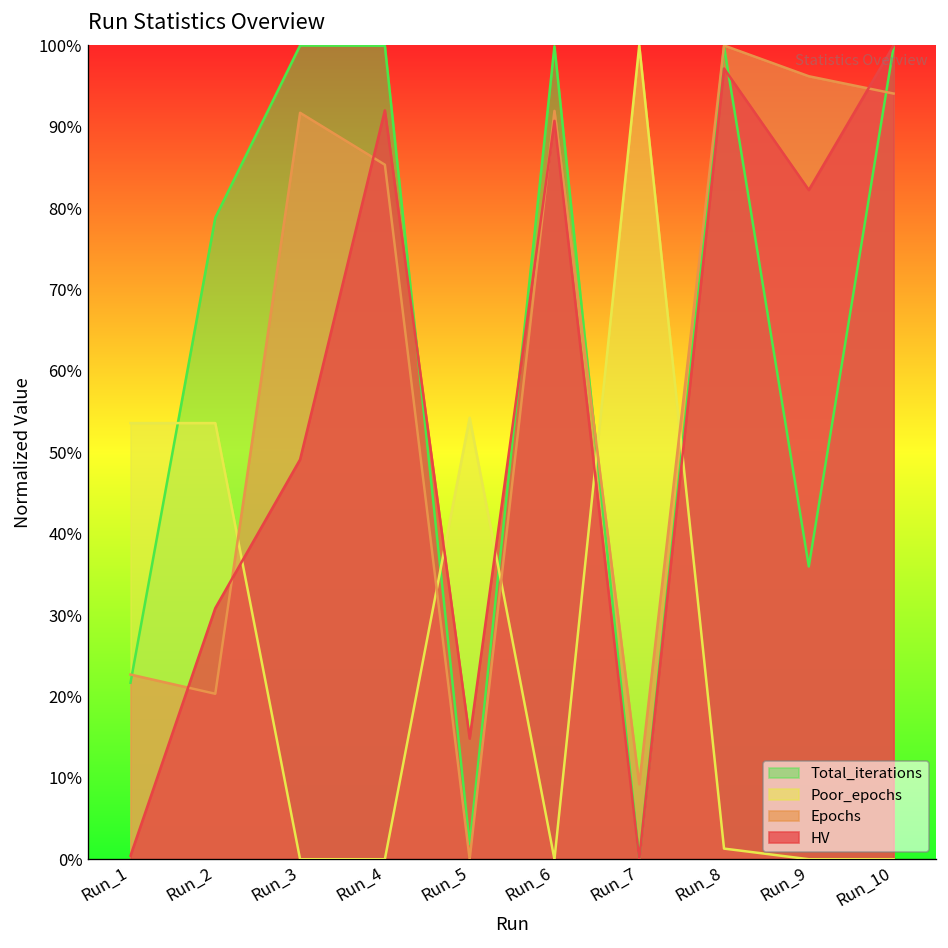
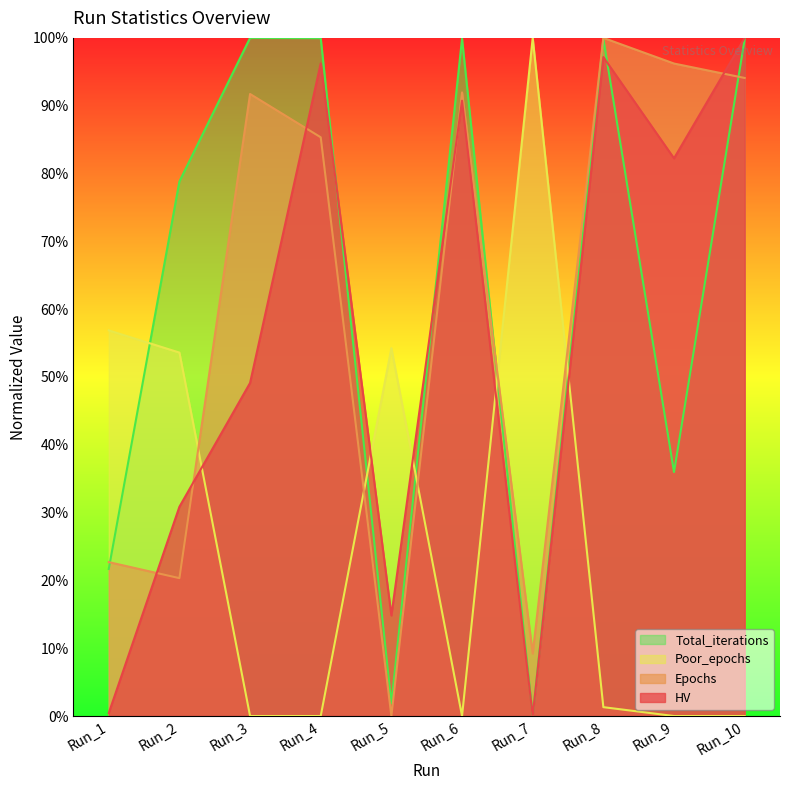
  {
    "Total_iterations": {
      "Run_1": "22%",
      "Run_2": "79%",
      "Run_3": "100%",
      "Run_4": "100%",
      "Run_5": "2%",
      "Run_6": "100%",
      "Run_9": "36%"
    },
    "Poor_epochs": {
-     "Run_1": "54%",
+     "Run_1": "57%",
      "Run_2": "54%",
      "Run_3": "0%",
      "Run_4": "0%",
      "Run_5": "54%",
      "Run_6": "0%",
      "Run_7": "100%",
      "Run_8": "1%",
      "Run_9": "0%",
      "Run_10": "0%"
    },
    "Epochs": {
      "Run_1": "23%",
      "Run_2": "20%",
      "Run_3": "92%",
      "Run_4": "85%",
      "Run_5": "0%",
      "Run_6": "92%",
      "Run_7": "9%",
      "Run_9": "96%",
      "Run_10": "94%"
    },
    "HV": {
      "Run_1": "0%",
      "Run_2": "31%",
      "Run_3": "49%",
-     "Run_4": "92%",
+     "Run_4": "96%",
      "Run_5": "15%",
      "Run_6": "91%",
      "Run_8": "97%",
      "Run_9": "82%"
    }
  }
